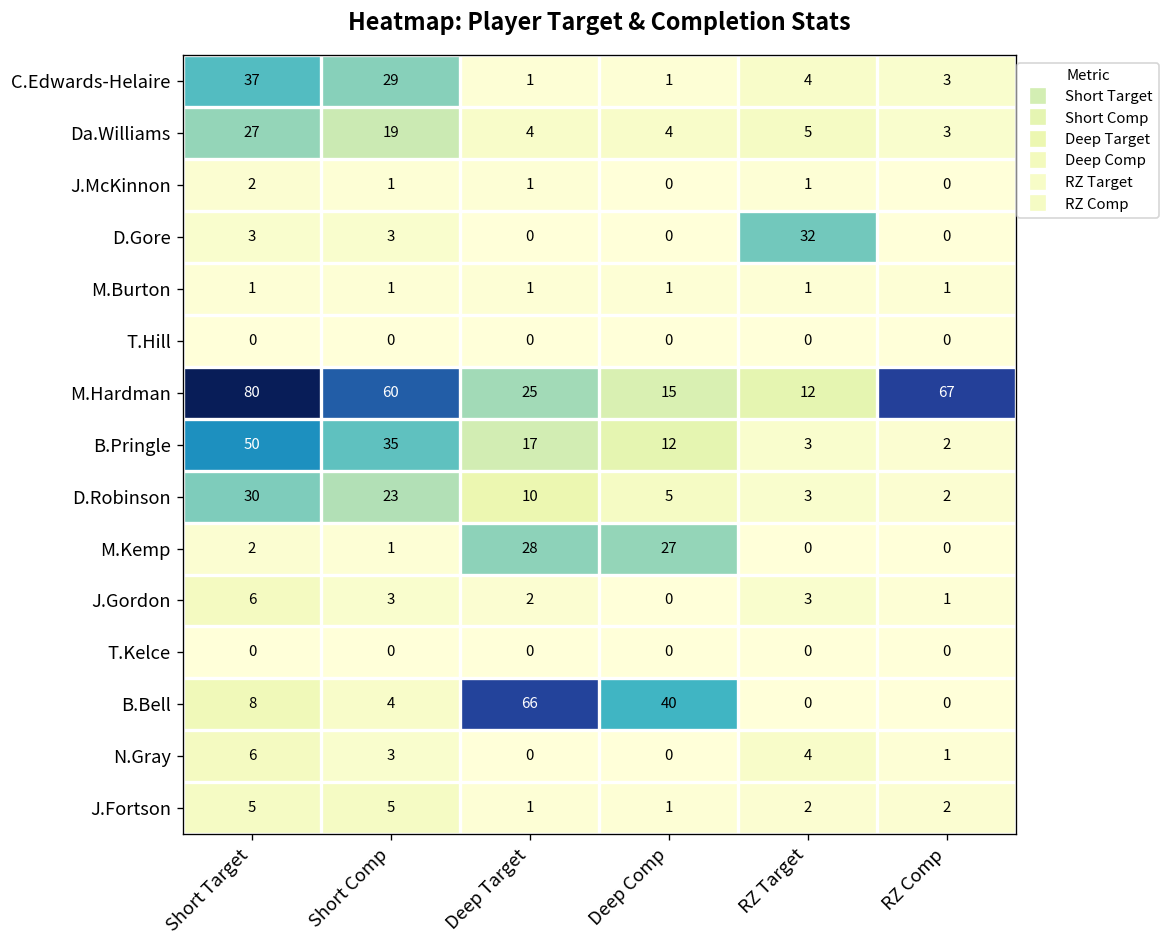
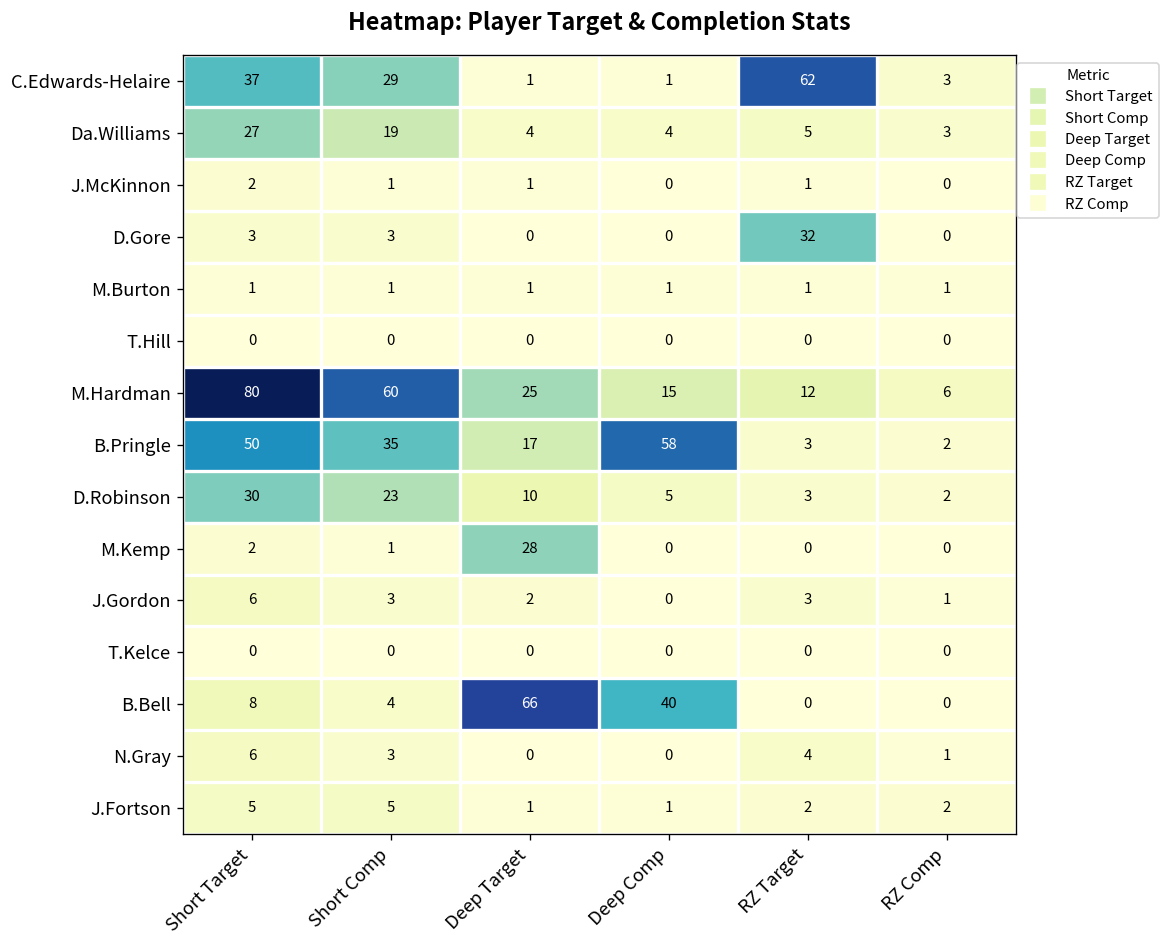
  {
    "C.Edwards-Helaire": {
      "Short Target": 37,
      "Short Comp": 29,
      "Deep Target": 1,
      "Deep Comp": 1,
-     "RZ Target": 4,
+     "RZ Target": 62,
      "RZ Comp": 3
    },
    "Da.Williams": {
      "Short Target": 27,
      "Short Comp": 19,
      "Deep Target": 4,
      "Deep Comp": 4,
      "RZ Target": 5,
      "RZ Comp": 3
    },
    "J.McKinnon": {
      "Short Target": 2,
      "Short Comp": 1,
      "Deep Target": 1,
      "Deep Comp": 0,
      "RZ Target": 1,
      "RZ Comp": 0
    },
    "D.Gore": {
      "Short Target": 3,
      "Short Comp": 3,
      "Deep Target": 0,
      "Deep Comp": 0,
      "RZ Target": 32,
      "RZ Comp": 0
    },
    "M.Burton": {
      "Short Target": 1,
      "Short Comp": 1,
      "Deep Target": 1,
      "Deep Comp": 1,
      "RZ Target": 1,
      "RZ Comp": 1
    },
    "T.Hill": {
      "Short Target": 0,
      "Short Comp": 0,
      "Deep Target": 0,
      "Deep Comp": 0,
      "RZ Target": 0,
      "RZ Comp": 0
    },
    "M.Hardman": {
      "Short Target": 80,
      "Short Comp": 60,
      "Deep Target": 25,
      "Deep Comp": 15,
      "RZ Target": 12,
-     "RZ Comp": 67
+     "RZ Comp": 6
    },
    "B.Pringle": {
      "Short Target": 50,
      "Short Comp": 35,
      "Deep Target": 17,
-     "Deep Comp": 12,
+     "Deep Comp": 58,
      "RZ Target": 3,
      "RZ Comp": 2
    },
    "D.Robinson": {
      "Short Target": 30,
      "Short Comp": 23,
      "Deep Target": 10,
      "Deep Comp": 5,
      "RZ Target": 3,
      "RZ Comp": 2
    },
    "M.Kemp": {
      "Short Target": 2,
      "Short Comp": 1,
      "Deep Target": 28,
-     "Deep Comp": 27,
+     "Deep Comp": 0,
      "RZ Target": 0,
      "RZ Comp": 0
    },
    "J.Gordon": {
      "Short Target": 6,
      "Short Comp": 3,
      "Deep Target": 2,
      "Deep Comp": 0,
      "RZ Target": 3,
      "RZ Comp": 1
    },
    "T.Kelce": {
      "Short Target": 0,
      "Short Comp": 0,
      "Deep Target": 0,
      "Deep Comp": 0,
      "RZ Target": 0,
      "RZ Comp": 0
    },
    "B.Bell": {
      "Short Target": 8,
      "Short Comp": 4,
      "Deep Target": 66,
      "Deep Comp": 40,
      "RZ Target": 0,
      "RZ Comp": 0
    },
    "N.Gray": {
      "Short Target": 6,
      "Short Comp": 3,
      "Deep Target": 0,
      "Deep Comp": 0,
      "RZ Target": 4,
      "RZ Comp": 1
    },
    "J.Fortson": {
      "Short Target": 5,
      "Short Comp": 5,
      "Deep Target": 1,
      "Deep Comp": 1,
      "RZ Target": 2,
      "RZ Comp": 2
    }
  }
